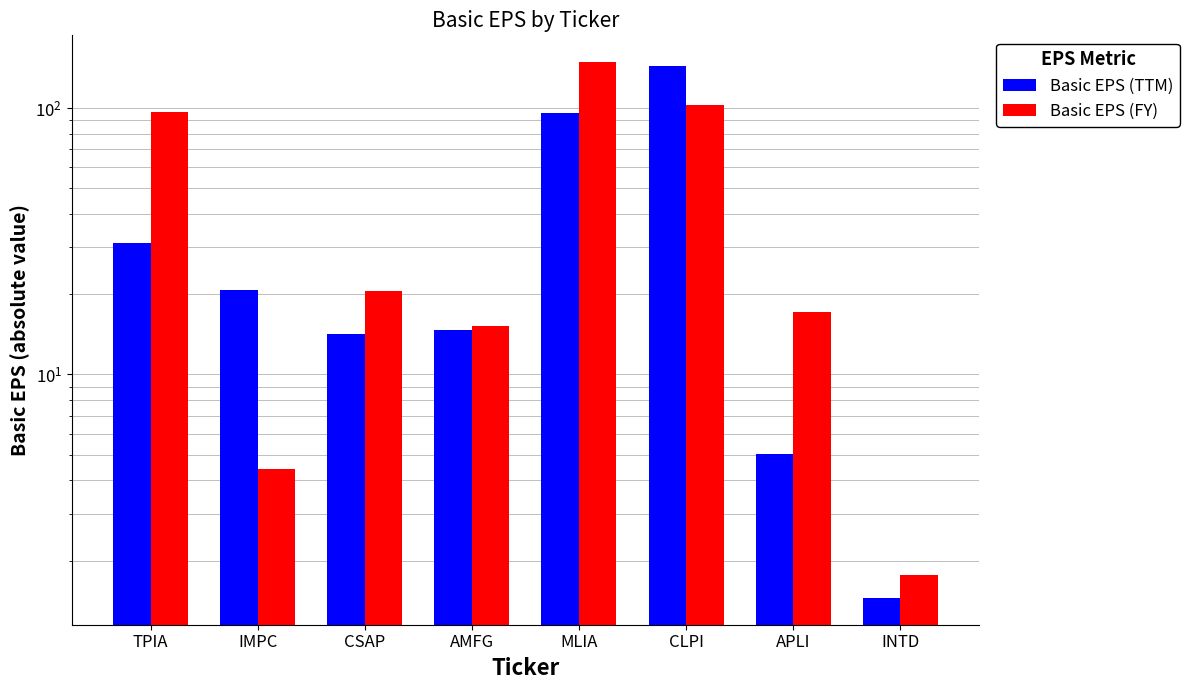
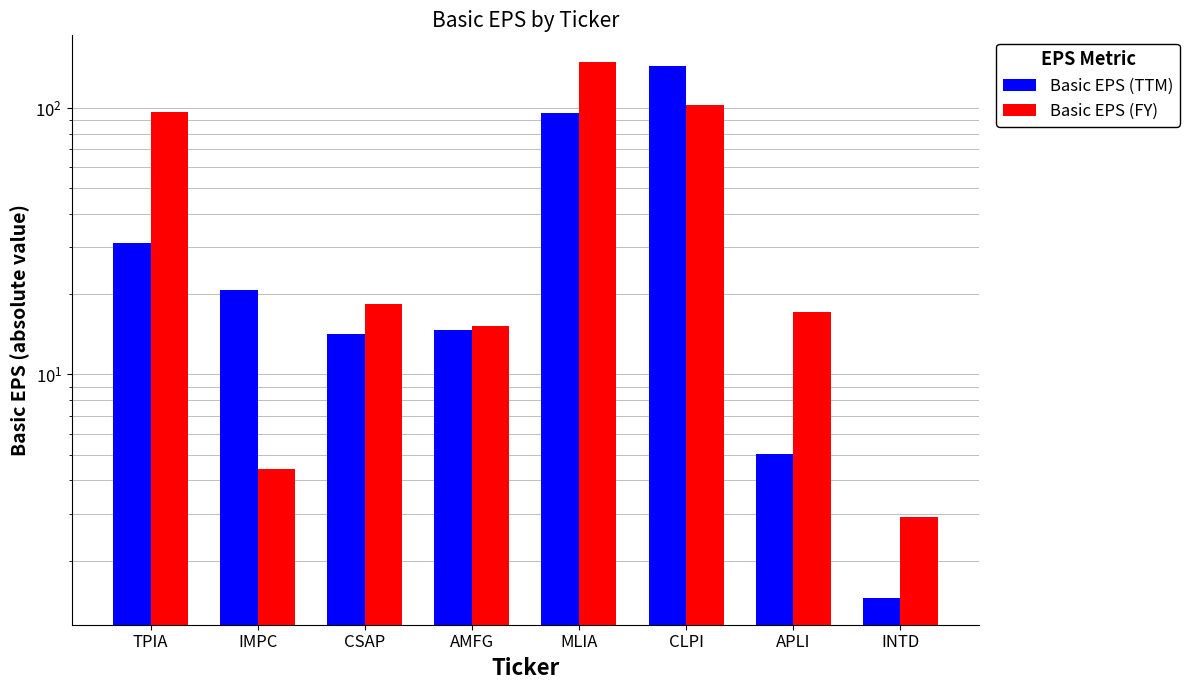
  {
    "Basic EPS (TTM)": {
      "TPIA": 31,
      "IMPC": 21,
      "CSAP": 14,
      "AMFG": 15,
      "MLIA": 96,
      "CLPI": 140,
      "APLI": 5.0,
      "INTD": 1.4
    },
    "Basic EPS (FY)": {
      "TPIA": 97,
      "IMPC": 4.4,
-     "CSAP": 21,
+     "CSAP": 18,
      "AMFG": 15,
      "MLIA": 150,
      "CLPI": 103,
      "APLI": 17,
-     "INTD": 1.8
+     "INTD": 2.9
    }
  }
